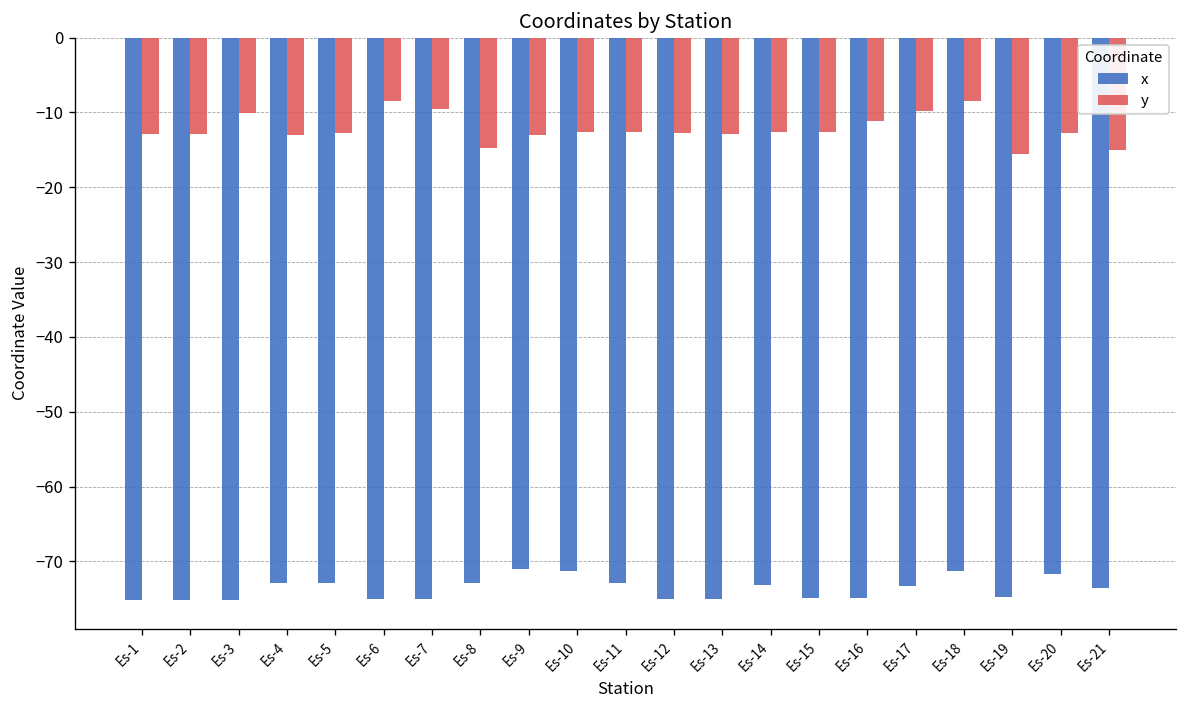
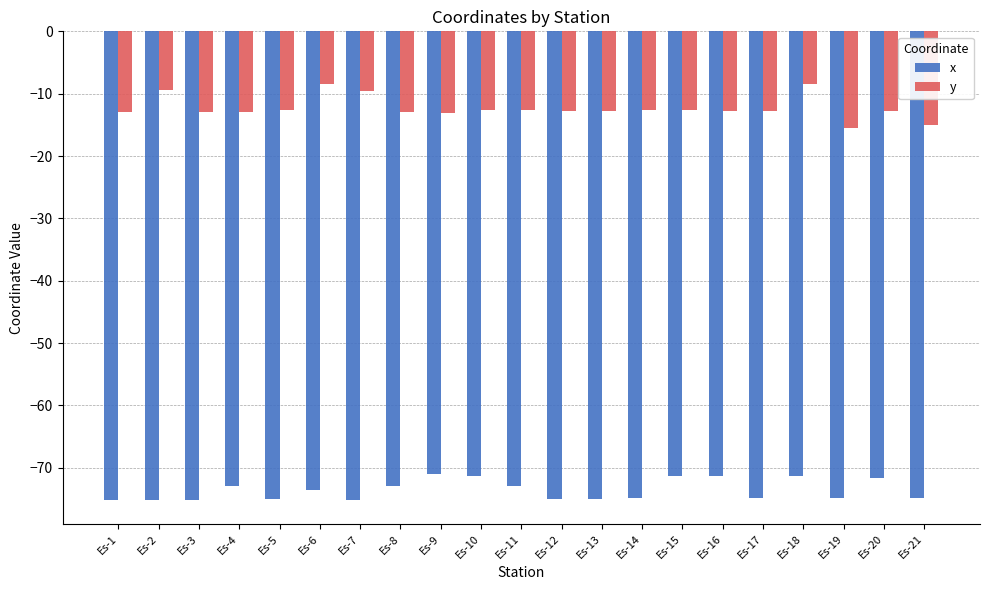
  {
    "x": {
      "Es-1": -75,
      "Es-2": -75,
      "Es-3": -75,
      "Es-4": -73,
-     "Es-5": -73,
-     "Es-6": -75,
+     "Es-5": -75,
+     "Es-6": -74,
      "Es-7": -75,
      "Es-8": -73,
      "Es-9": -71,
      "Es-10": -71,
      "Es-11": -73,
      "Es-12": -75,
      "Es-13": -75,
-     "Es-14": -73,
-     "Es-15": -75,
-     "Es-16": -75,
-     "Es-17": -73,
+     "Es-14": -75,
+     "Es-15": -71,
+     "Es-16": -71,
+     "Es-17": -75,
      "Es-18": -71,
      "Es-19": -75,
      "Es-20": -72,
-     "Es-21": -74
+     "Es-21": -75
    },
    "y": {
      "Es-1": -13,
-     "Es-2": -13,
-     "Es-3": -10,
+     "Es-2": -9,
+     "Es-3": -13,
      "Es-4": -13,
      "Es-5": -13,
      "Es-6": -8,
      "Es-7": -10,
-     "Es-8": -15,
+     "Es-8": -13,
      "Es-9": -13,
      "Es-10": -13,
      "Es-11": -13,
      "Es-12": -13,
      "Es-13": -13,
      "Es-14": -13,
      "Es-15": -13,
-     "Es-16": -11,
-     "Es-17": -10,
+     "Es-16": -13,
+     "Es-17": -13,
      "Es-18": -9,
      "Es-19": -16,
      "Es-20": -13,
      "Es-21": -15
    }
  }
